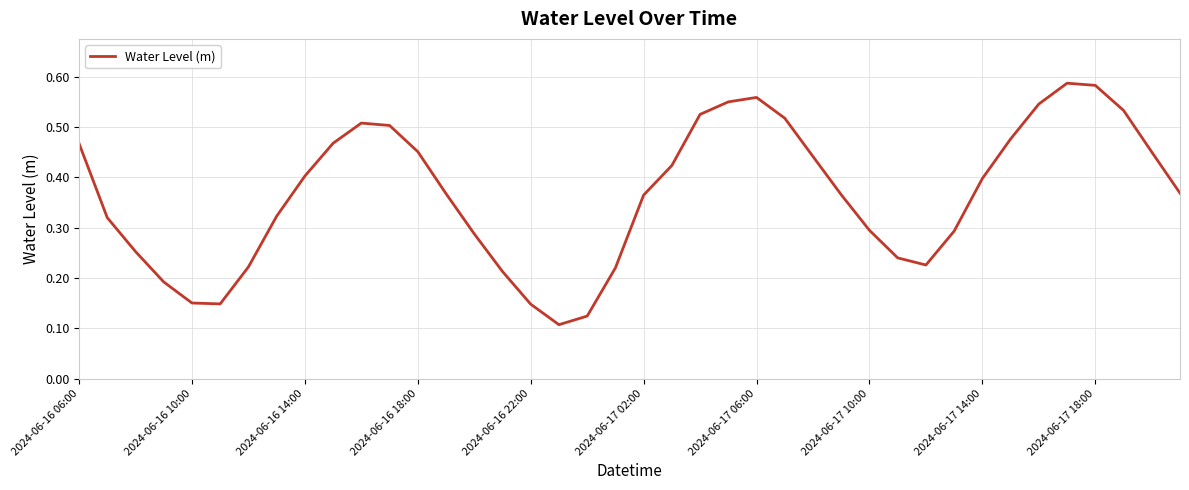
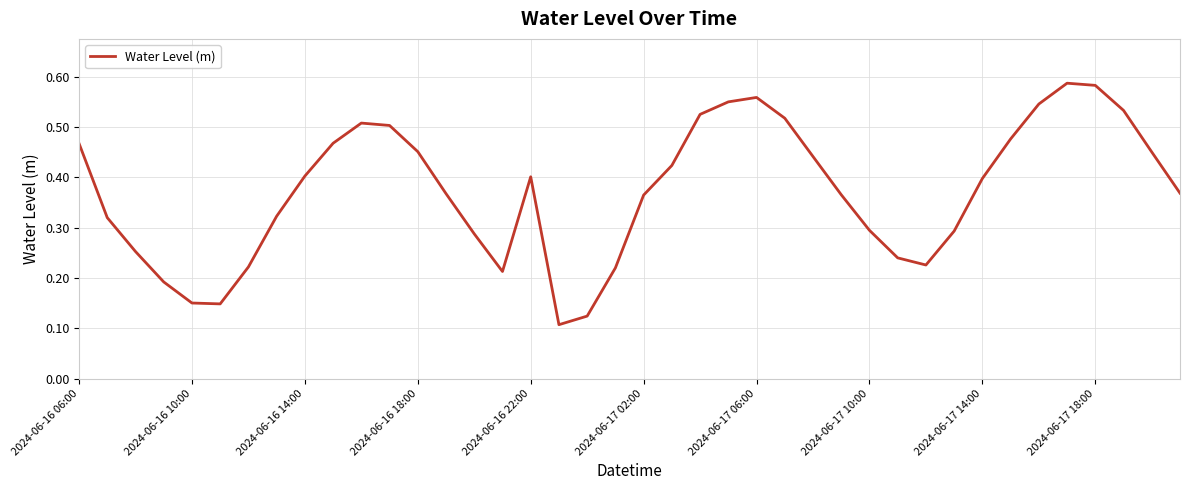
  {
    "2024-06-16 06:00": 0.47,
    "2024-06-16 10:00": 0.15,
    "2024-06-16 14:00": 0.40,
    "2024-06-16 18:00": 0.45,
-   "2024-06-16 22:00": 0.15,
+   "2024-06-16 22:00": 0.40,
    "2024-06-17 02:00": 0.36,
    "2024-06-17 06:00": 0.56,
    "2024-06-17 10:00": 0.29,
    "2024-06-17 14:00": 0.40,
    "2024-06-17 18:00": 0.58
  }
